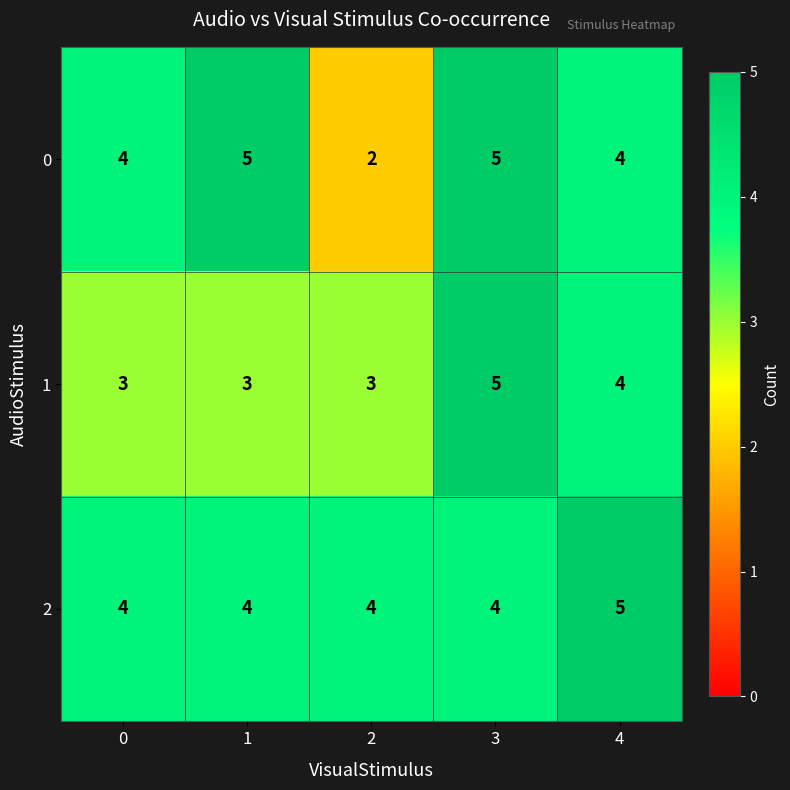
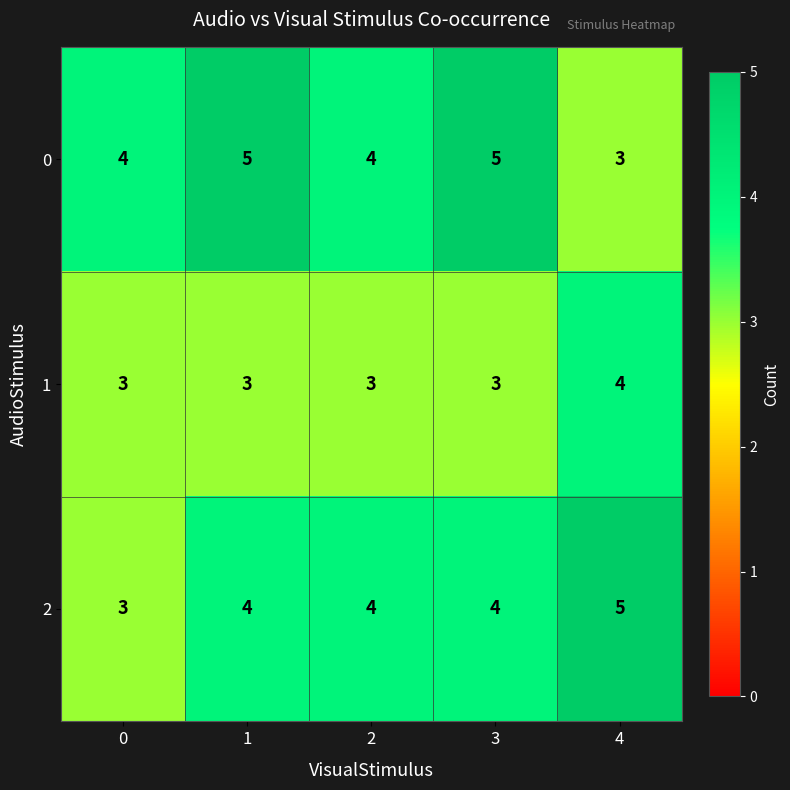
  {
    "0": {
      "0": 4,
      "1": 5,
-     "2": 2,
+     "2": 4,
      "3": 5,
-     "4": 4
+     "4": 3
    },
    "1": {
      "0": 3,
      "1": 3,
      "2": 3,
-     "3": 5,
+     "3": 3,
      "4": 4
    },
    "2": {
-     "0": 4,
+     "0": 3,
      "1": 4,
      "2": 4,
      "3": 4,
      "4": 5
    }
  }
